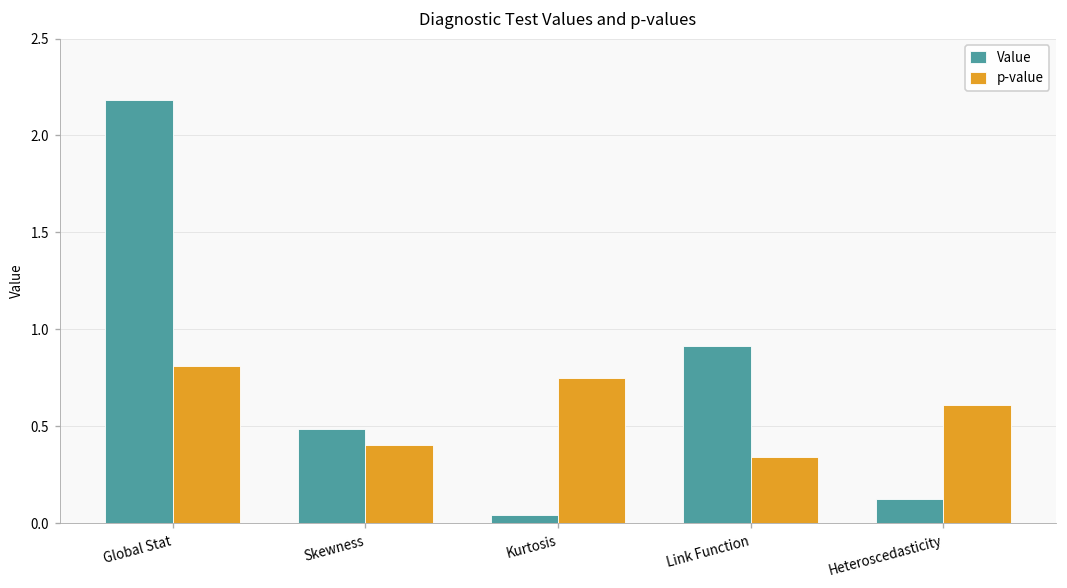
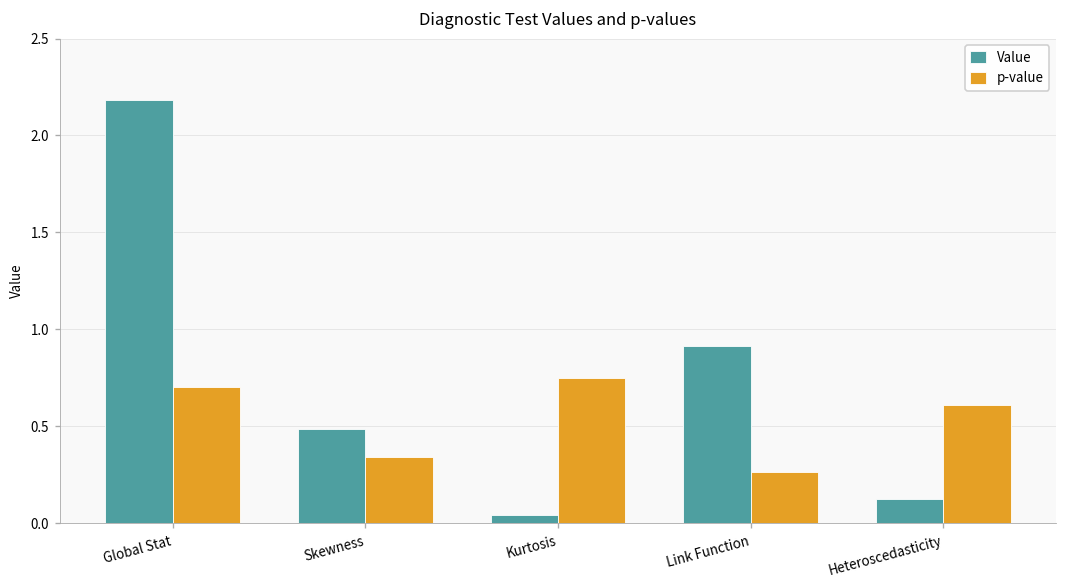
  {
    "Value": {
      "Global Stat": 2.18,
      "Skewness": 0.49,
      "Kurtosis": 0.04,
      "Link Function": 0.91,
      "Heteroscedasticity": 0.13
    },
    "p-value": {
-     "Global Stat": 0.81,
-     "Skewness": 0.40,
+     "Global Stat": 0.70,
+     "Skewness": 0.34,
      "Kurtosis": 0.75,
-     "Link Function": 0.34,
+     "Link Function": 0.26,
      "Heteroscedasticity": 0.61
    }
  }
